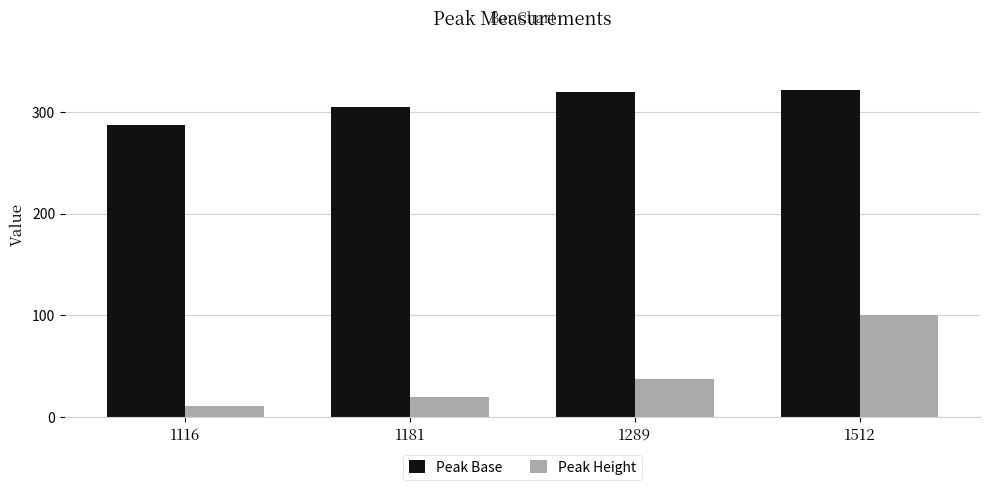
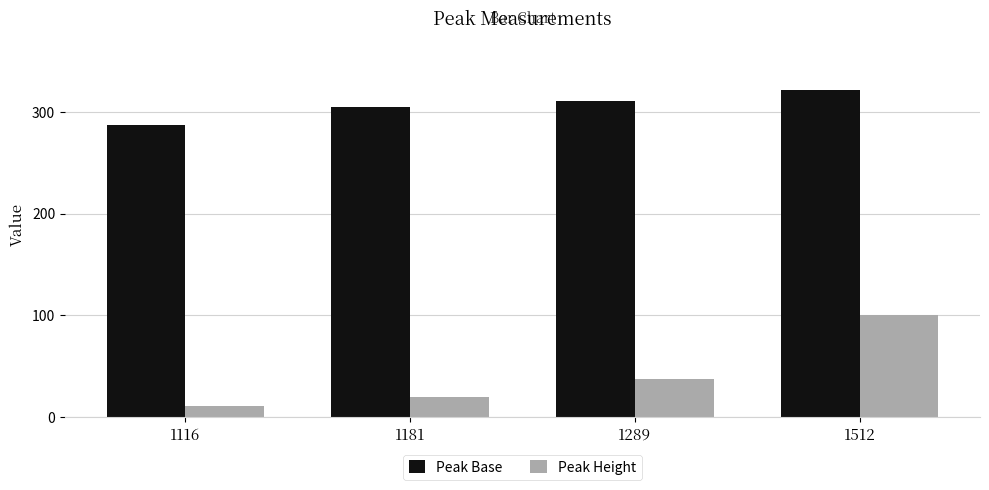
  {
    "Peak Base": {
      "1116": 287,
      "1181": 305,
-     "1289": 319,
+     "1289": 311,
      "1512": 322
    },
    "Peak Height": {
      "1116": 11,
      "1181": 20,
      "1289": 38,
      "1512": 100
    }
  }
